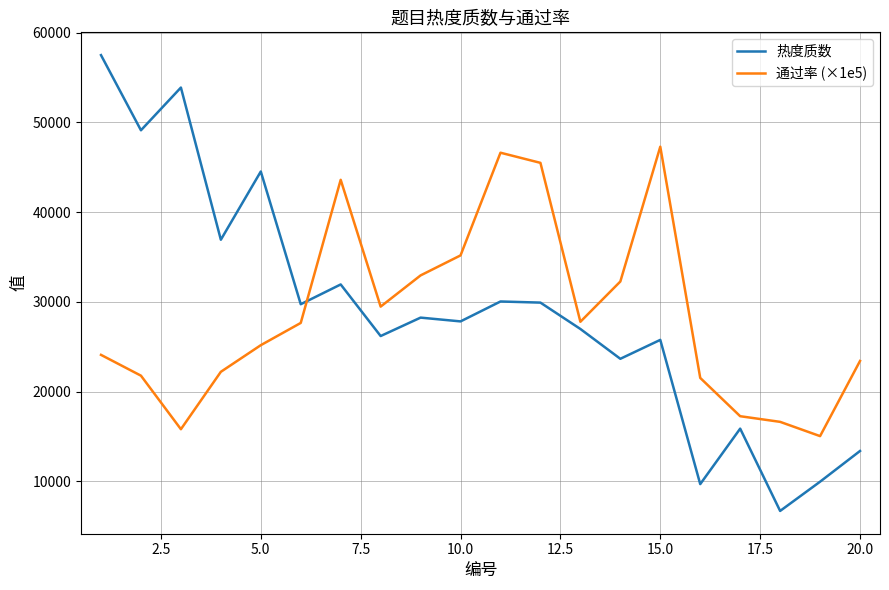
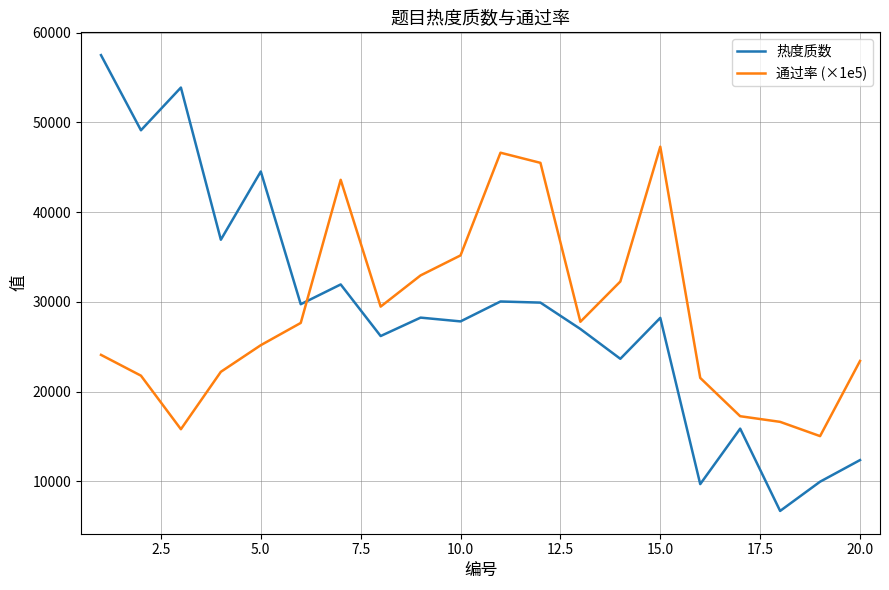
  {
    "热度质数": {
      "5.0": 45000,
      "10.0": 28000,
-     "15.0": 26000,
-     "20.0": 13000
+     "15.0": 28000,
+     "20.0": 12000
    },
    "通过率 (×1e5)": {
      "5.0": 25000,
      "10.0": 35000,
      "15.0": 47000,
      "20.0": 23000
    }
  }
